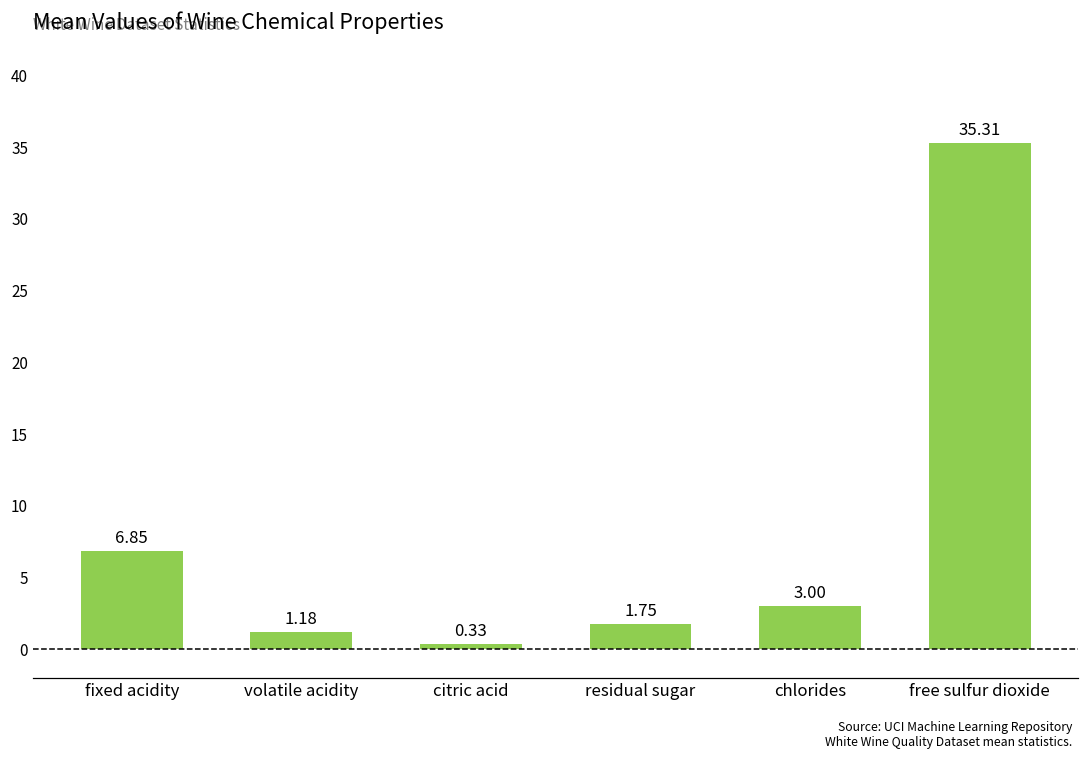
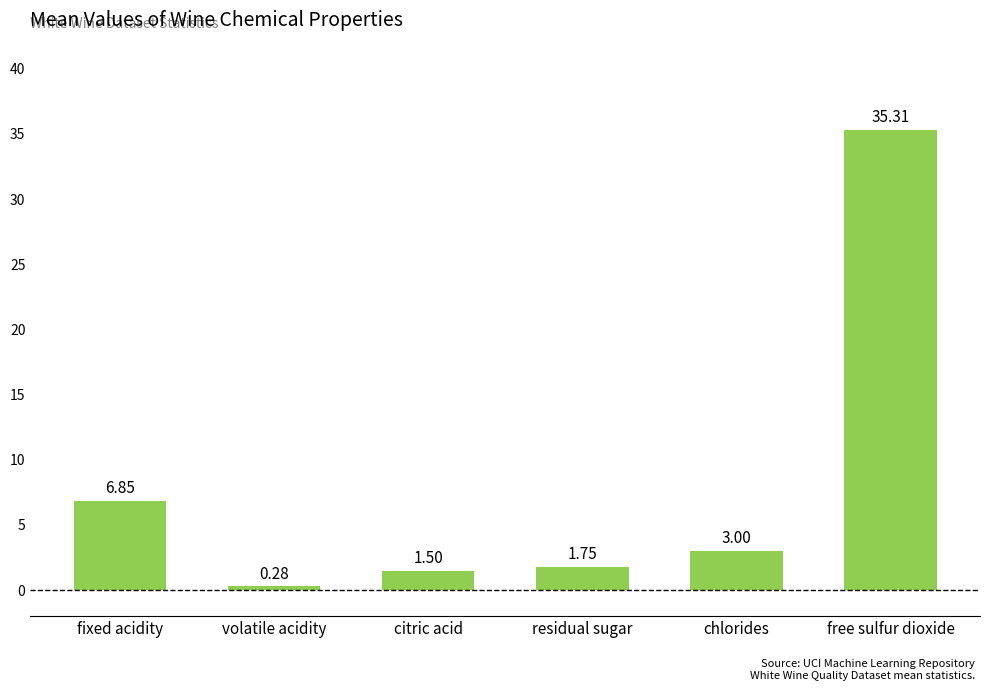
  {
    "fixed acidity": 6.85,
-   "volatile acidity": 1.18,
-   "citric acid": 0.33,
+   "volatile acidity": 0.28,
+   "citric acid": 1.50,
    "residual sugar": 1.75,
    "chlorides": 3.00,
    "free sulfur dioxide": 35.31
  }
